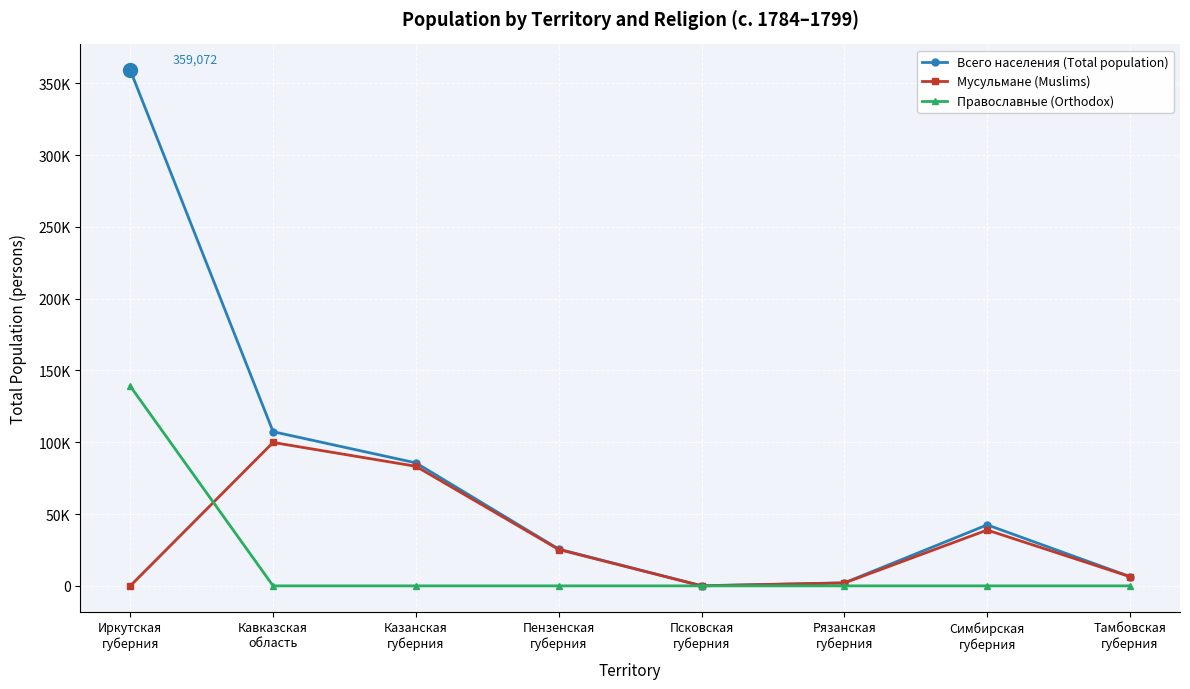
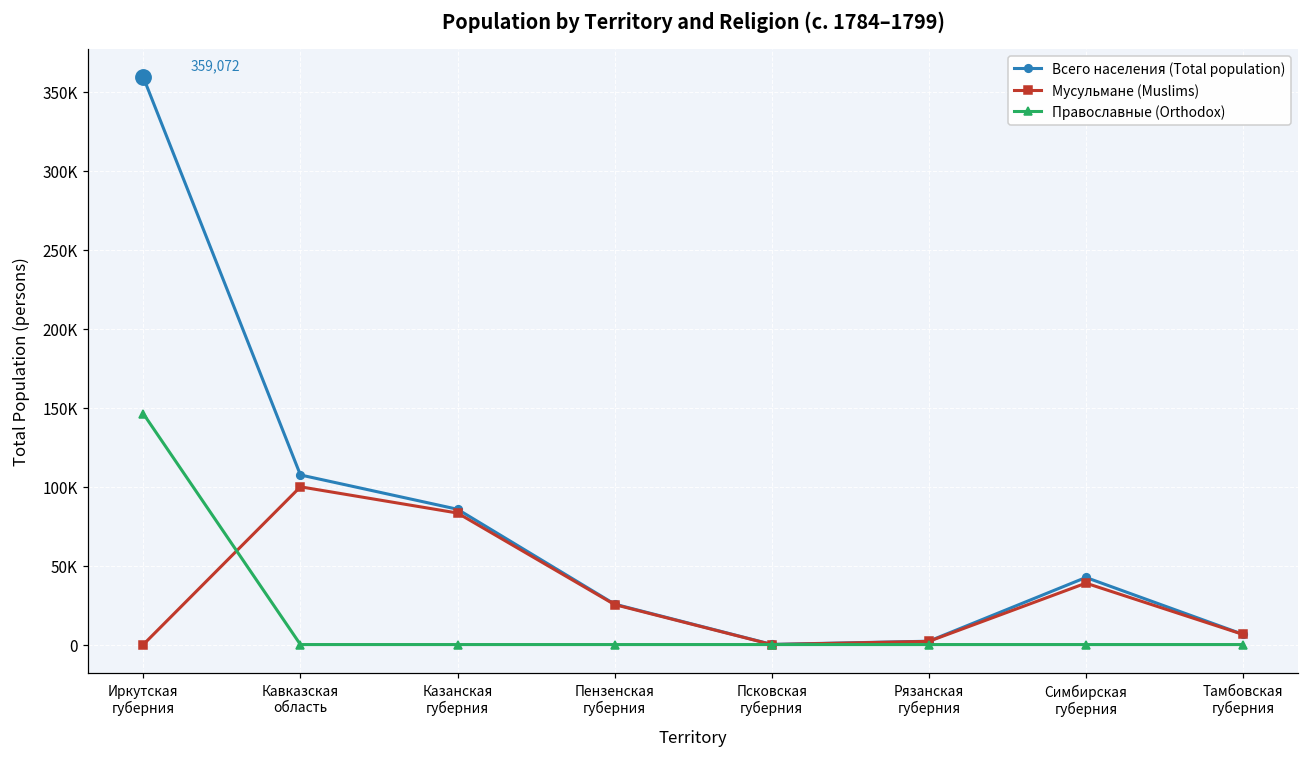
  {
    "Мусульмане (Muslims)": {
      "Иркутская губерния": 0,
      "Кавказская область": 100000,
      "Казанская губерния": 83000,
      "Симбирская губерния": 39000
    },
    "Православные (Orthodox)": {
-     "Иркутская губерния": 139000,
+     "Иркутская губерния": 146000,
      "Кавказская область": 0,
      "Казанская губерния": 0,
      "Пензенская губерния": 0,
      "Рязанская губерния": 0,
      "Симбирская губерния": 0,
      "Тамбовская губерния": 0
    }
  }
